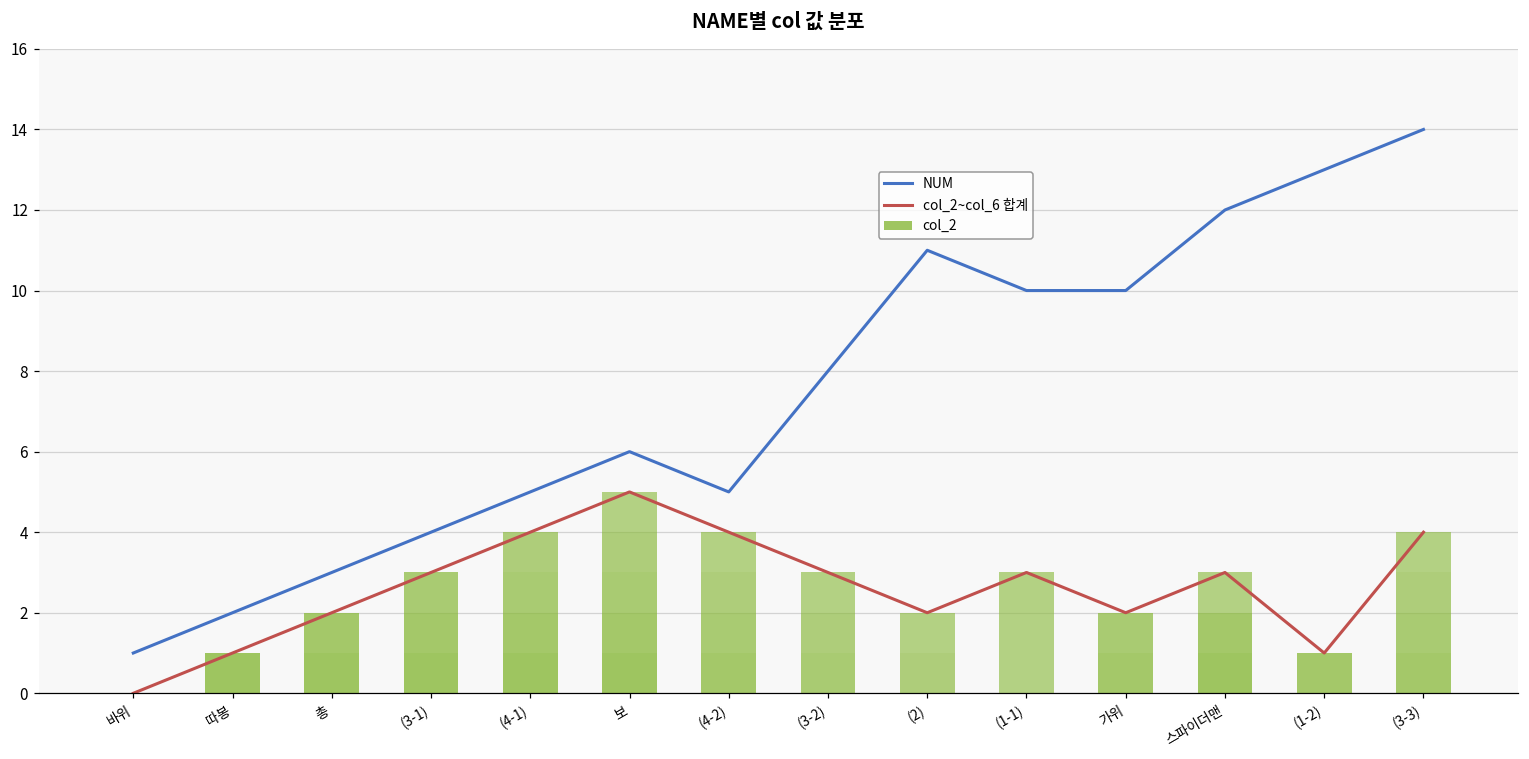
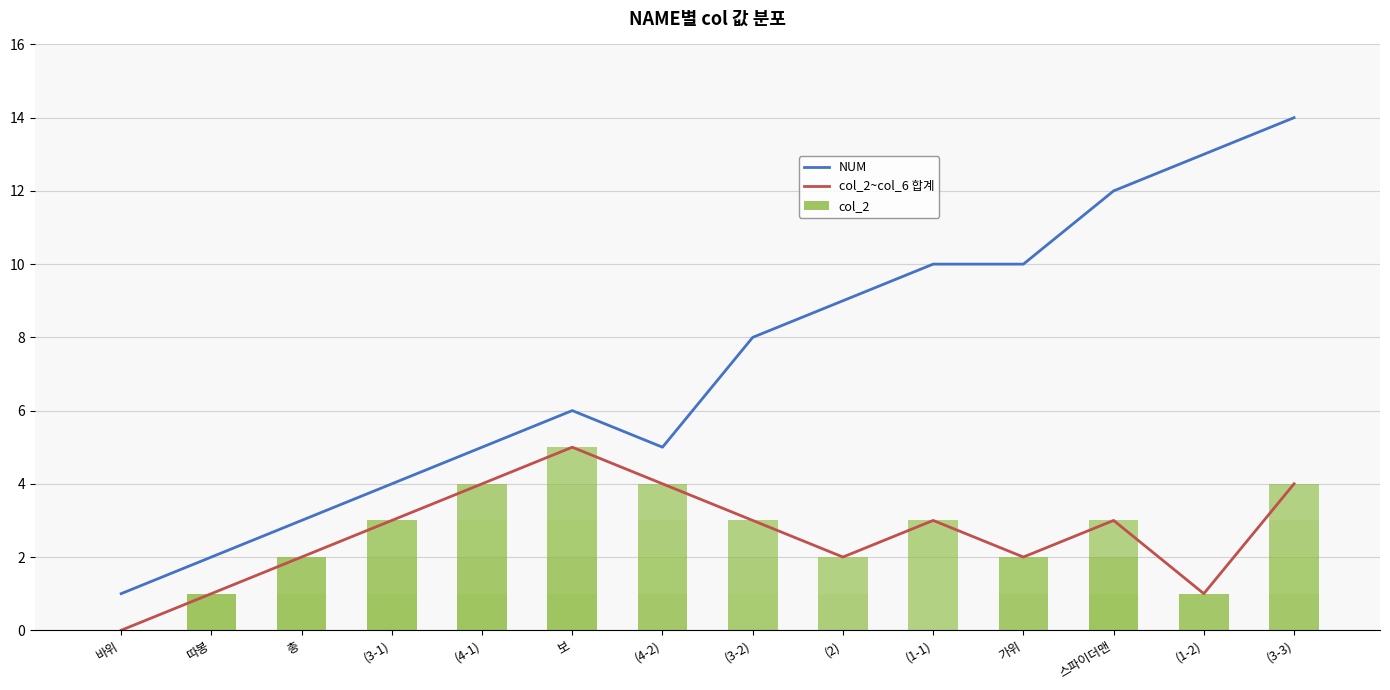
  {
    "NUM": {
      "바위": 1,
      "따봉": 2,
      "총": 3,
      "(3-1)": 4,
      "(4-1)": 5,
      "보": 6,
      "(4-2)": 5,
      "(3-2)": 8,
-     "(2)": 11,
+     "(2)": 9,
      "(1-1)": 10,
      "가위": 10,
      "스파이더맨": 12,
      "(1-2)": 13,
      "(3-3)": 14
    },
    "col_2~col_6 합계": {
      "바위": 0,
      "따봉": 1,
      "총": 2,
      "(3-1)": 3,
      "(4-1)": 4,
      "보": 5,
      "(4-2)": 4,
      "(3-2)": 3,
      "(2)": 2,
      "(1-1)": 3,
      "가위": 2,
      "스파이더맨": 3,
      "(1-2)": 1,
      "(3-3)": 4
    }
  }
